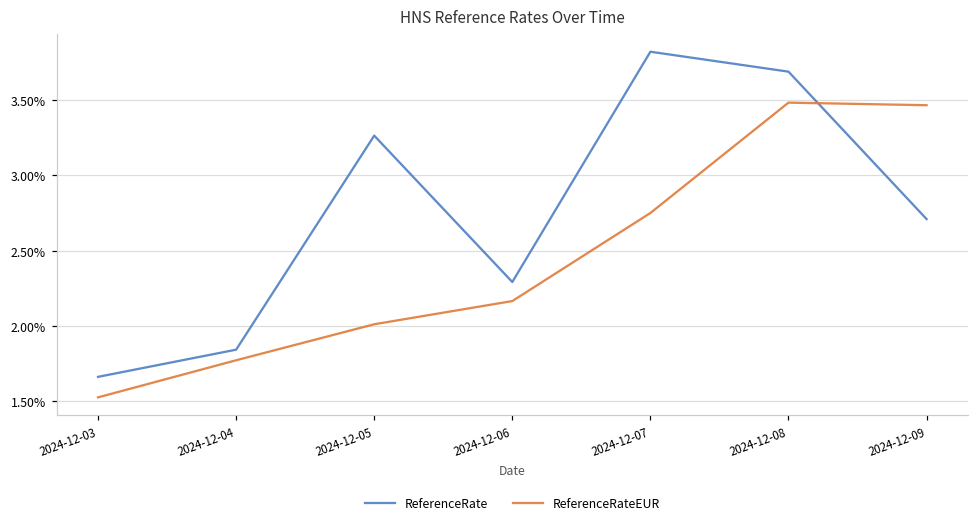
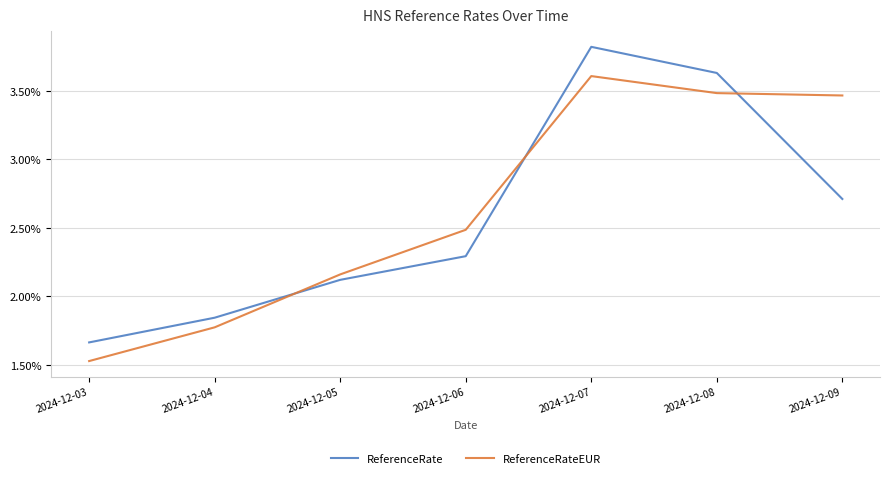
  {
    "ReferenceRate": {
      "2024-12-03": "1.66%",
      "2024-12-04": "1.84%",
-     "2024-12-05": "3.26%",
+     "2024-12-05": "2.12%",
      "2024-12-06": "2.29%",
      "2024-12-07": "3.82%",
-     "2024-12-08": "3.69%",
+     "2024-12-08": "3.63%",
      "2024-12-09": "2.71%"
    },
    "ReferenceRateEUR": {
      "2024-12-03": "1.53%",
      "2024-12-04": "1.77%",
-     "2024-12-05": "2.01%",
-     "2024-12-06": "2.17%",
-     "2024-12-07": "2.75%",
+     "2024-12-05": "2.16%",
+     "2024-12-06": "2.49%",
+     "2024-12-07": "3.61%",
      "2024-12-08": "3.48%",
      "2024-12-09": "3.47%"
    }
  }
